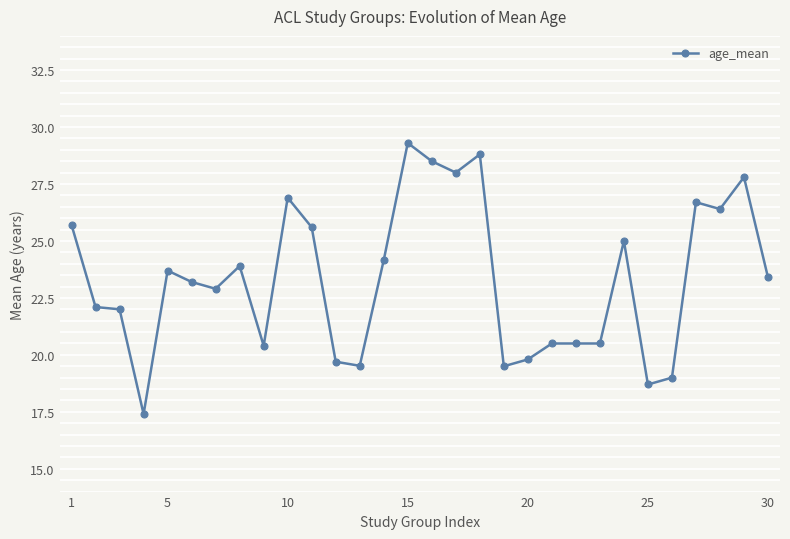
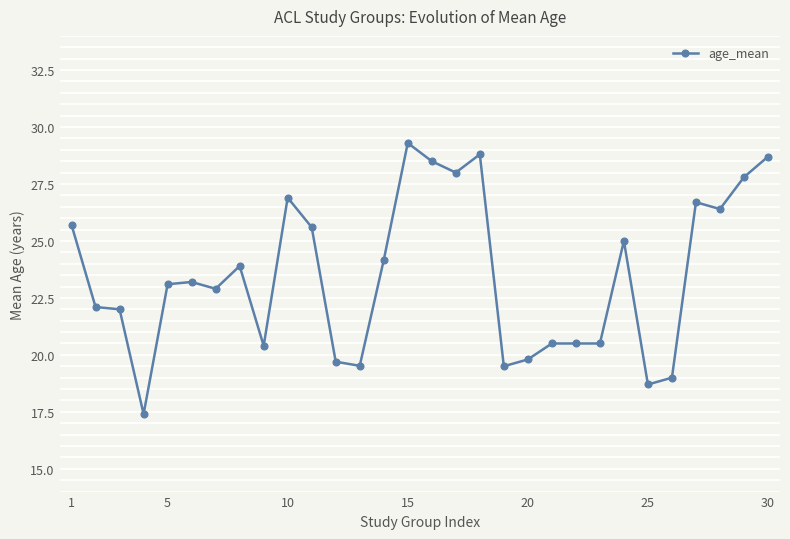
  {
    "1": 25.7,
-   "5": 23.7,
+   "5": 23.1,
    "10": 26.9,
    "15": 29.3,
    "20": 19.8,
    "25": 18.7,
-   "30": 23.4
+   "30": 28.7
  }
